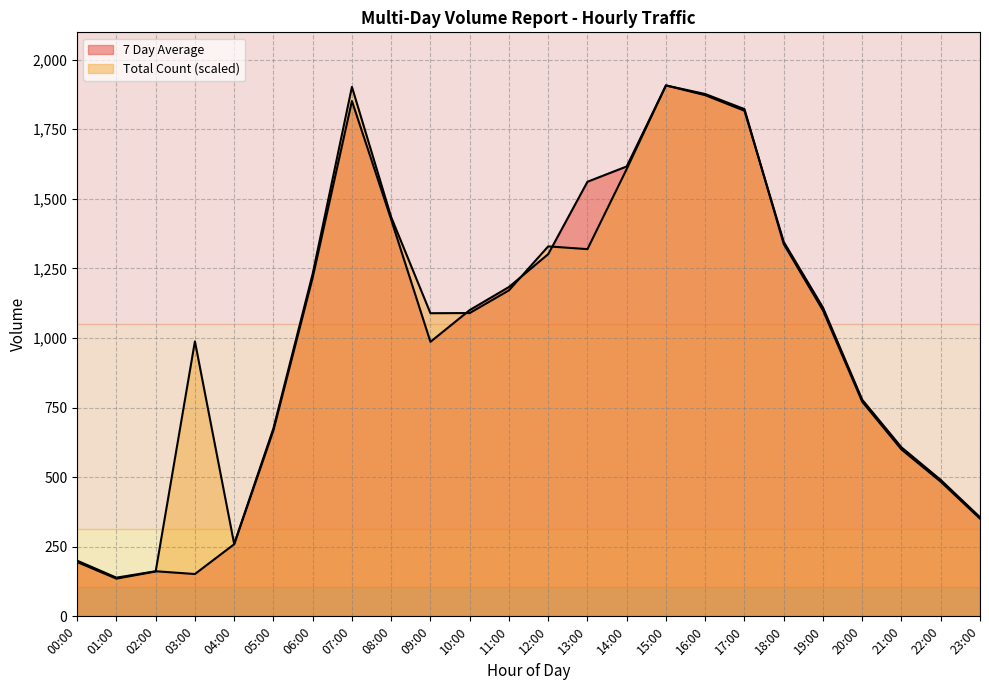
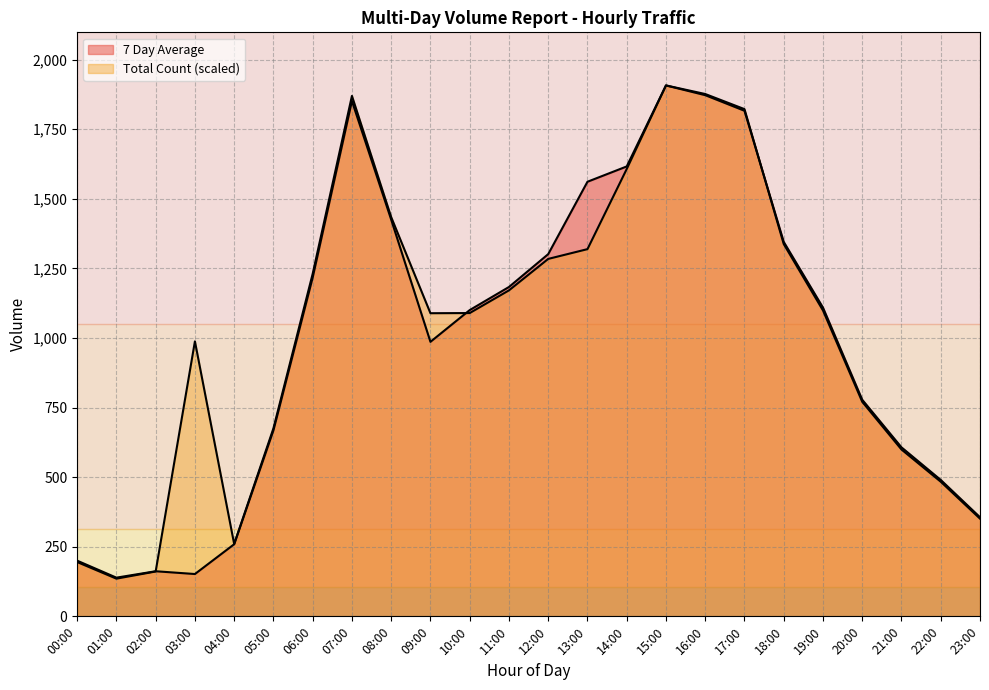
  {
    "7 Day Average": {
      "03:00": "150",
      "06:00": "1,220",
      "07:00": "1,850",
      "09:00": "990",
      "10:00": "1,100",
      "11:00": "1,180",
      "12:00": "1,300",
      "13:00": "1,560",
      "14:00": "1,620",
      "19:00": "1,110"
    },
    "Total Count (scaled)": {
      "03:00": "990",
      "06:00": "1,230",
-     "07:00": "1,900",
+     "07:00": "1,870",
      "09:00": "1,090",
      "10:00": "1,090",
      "11:00": "1,170",
-     "12:00": "1,330",
+     "12:00": "1,280",
      "13:00": "1,320",
      "14:00": "1,610",
      "19:00": "1,100"
    }
  }
